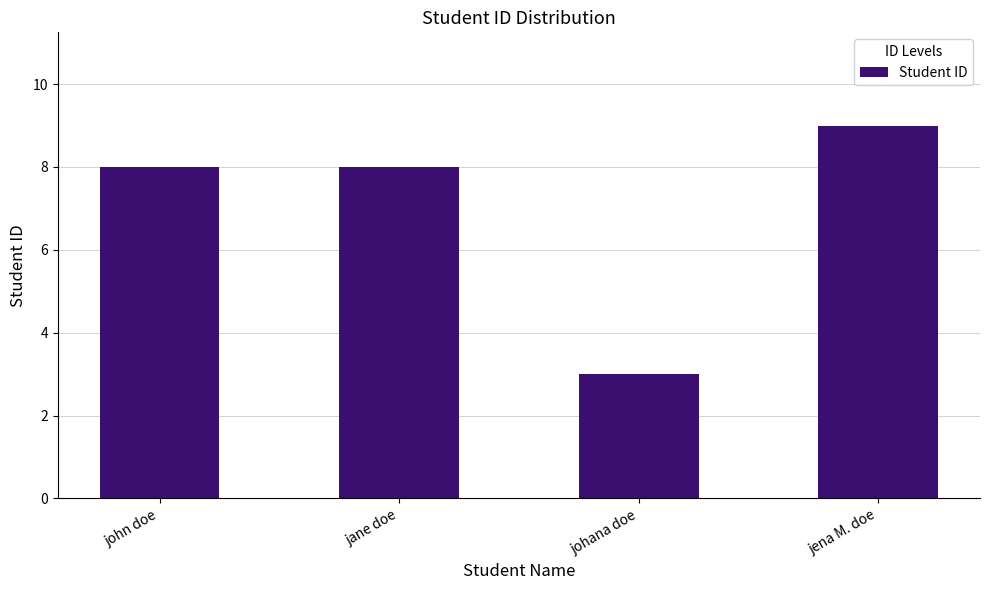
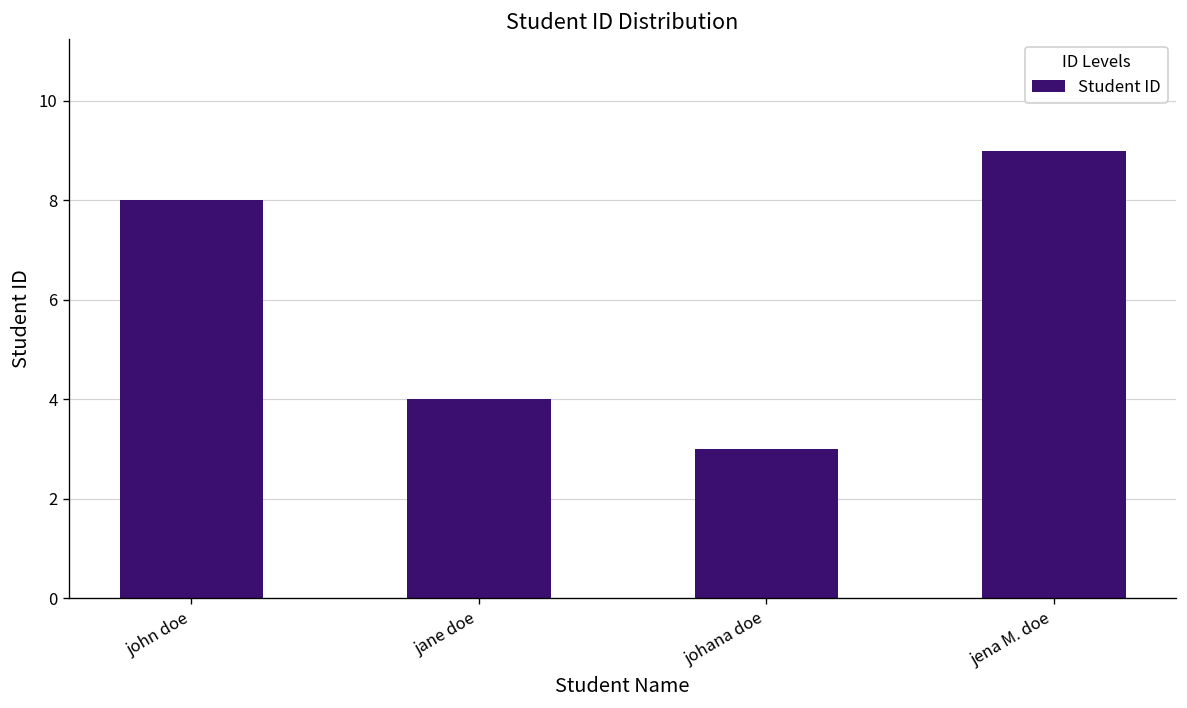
  {
    "john doe": 8,
-   "jane doe": 8,
+   "jane doe": 4,
    "johana doe": 3,
    "jena M. doe": 9
  }
